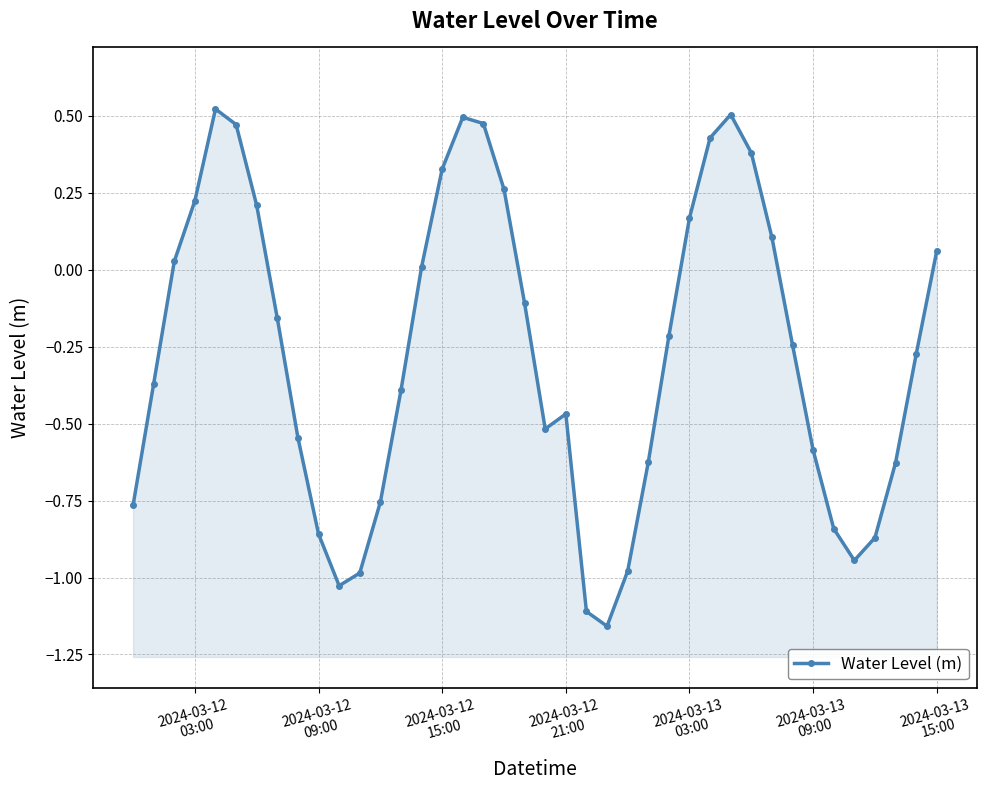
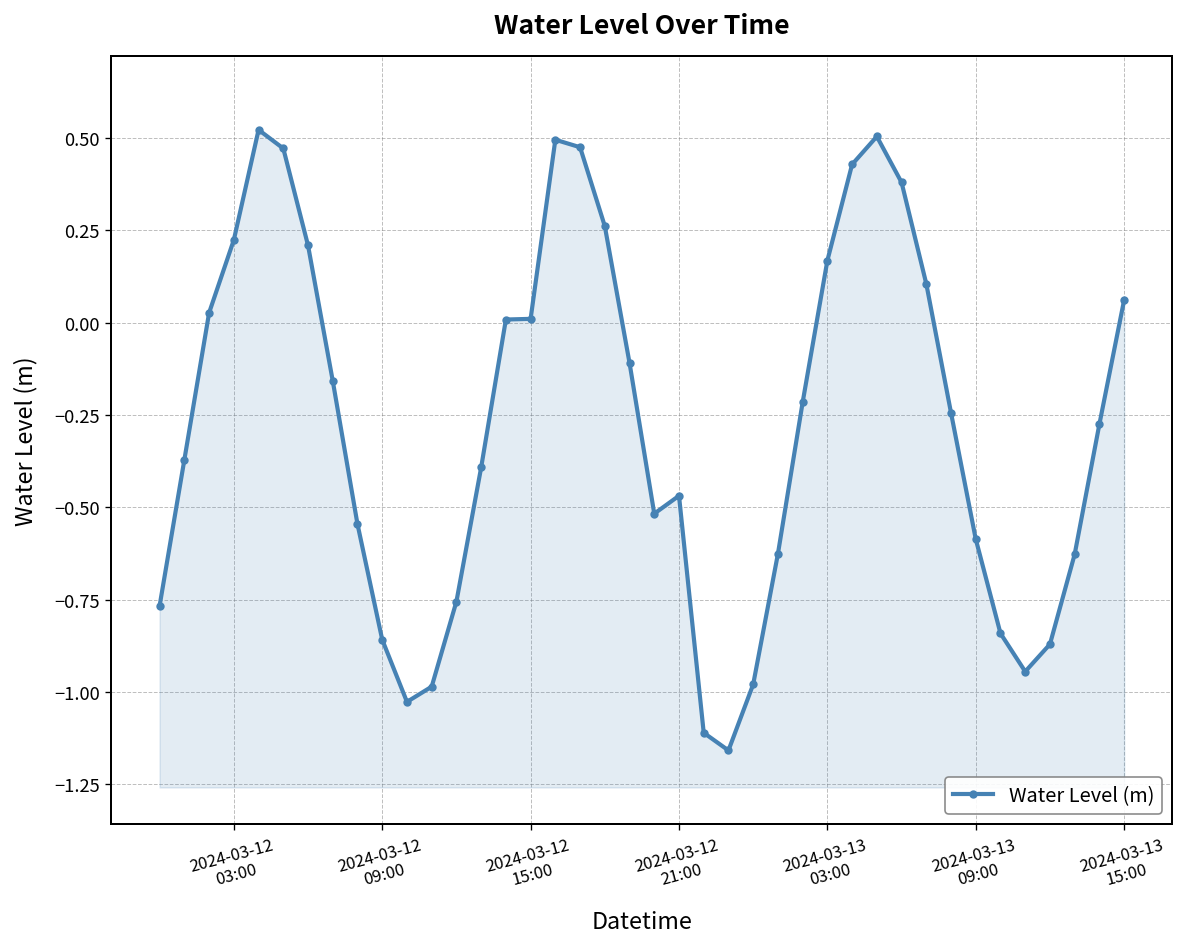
  {
    "2024-03-12 03:00": 0.22,
    "2024-03-12 09:00": -0.86,
-   "2024-03-12 15:00": 0.33,
+   "2024-03-12 15:00": 0.01,
    "2024-03-12 21:00": -0.47,
    "2024-03-13 03:00": 0.17,
    "2024-03-13 09:00": -0.59,
    "2024-03-13 15:00": 0.06
  }
